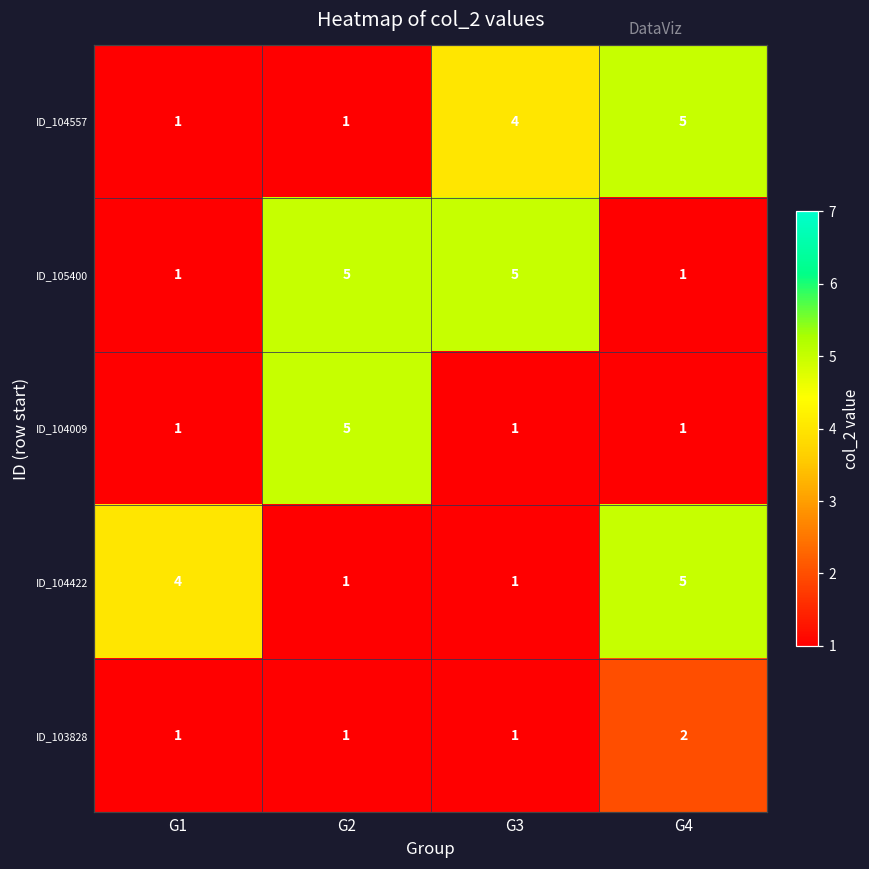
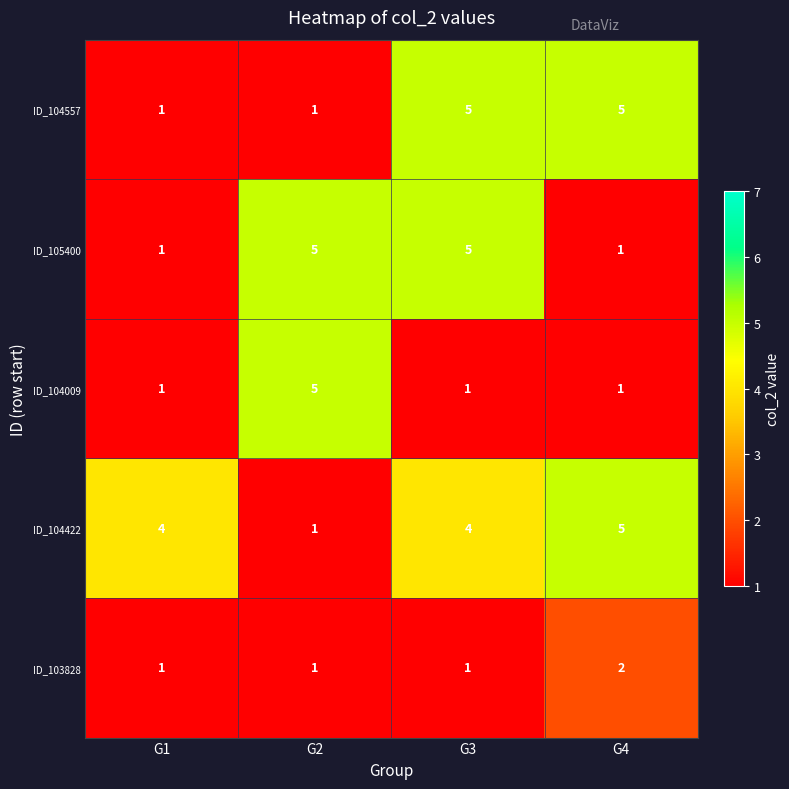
  {
    "ID_104557": {
      "G1": 1,
      "G2": 1,
-     "G3": 4,
+     "G3": 5,
      "G4": 5
    },
    "ID_105400": {
      "G1": 1,
      "G2": 5,
      "G3": 5,
      "G4": 1
    },
    "ID_104009": {
      "G1": 1,
      "G2": 5,
      "G3": 1,
      "G4": 1
    },
    "ID_104422": {
      "G1": 4,
      "G2": 1,
-     "G3": 1,
+     "G3": 4,
      "G4": 5
    },
    "ID_103828": {
      "G1": 1,
      "G2": 1,
      "G3": 1,
      "G4": 2
    }
  }
